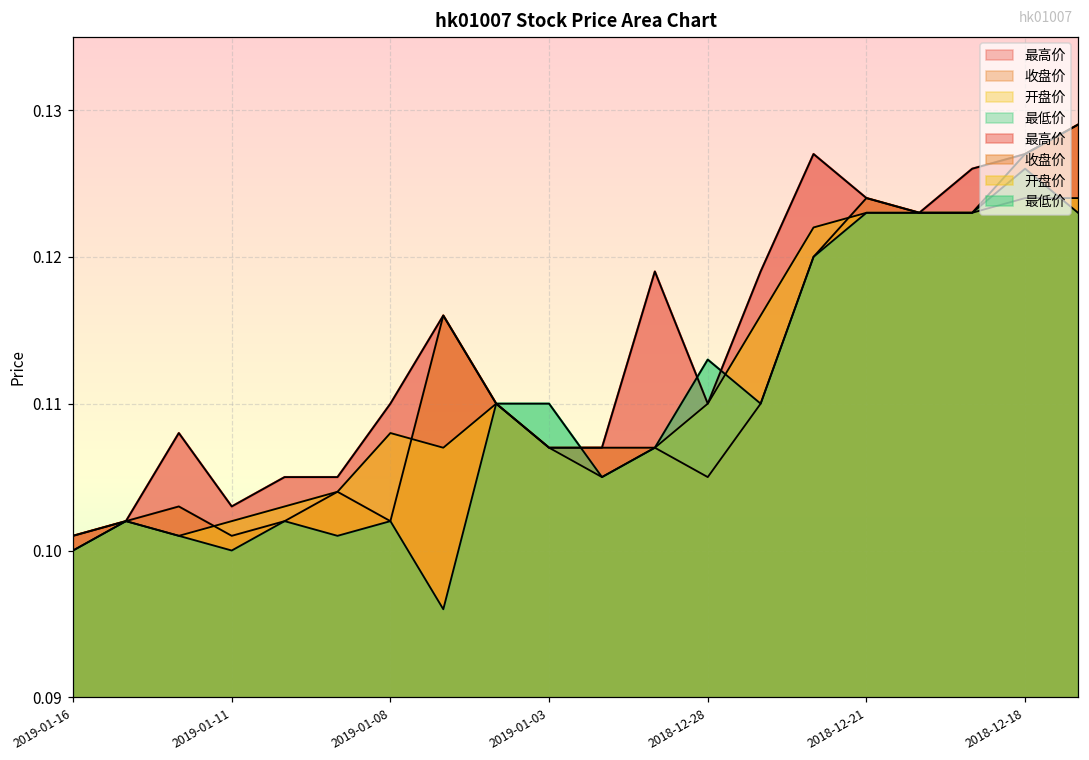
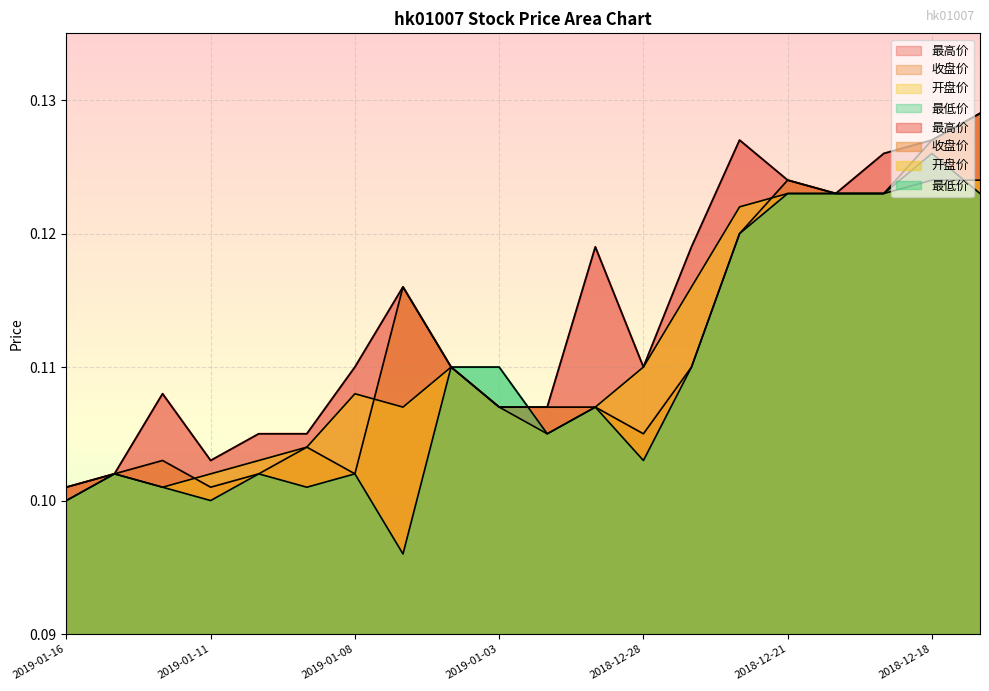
  {
    "最低价": {
      "2019-01-11": 0.100,
      "2019-01-03": 0.110,
-     "2018-12-28": 0.113
+     "2018-12-28": 0.103
    }
  }
